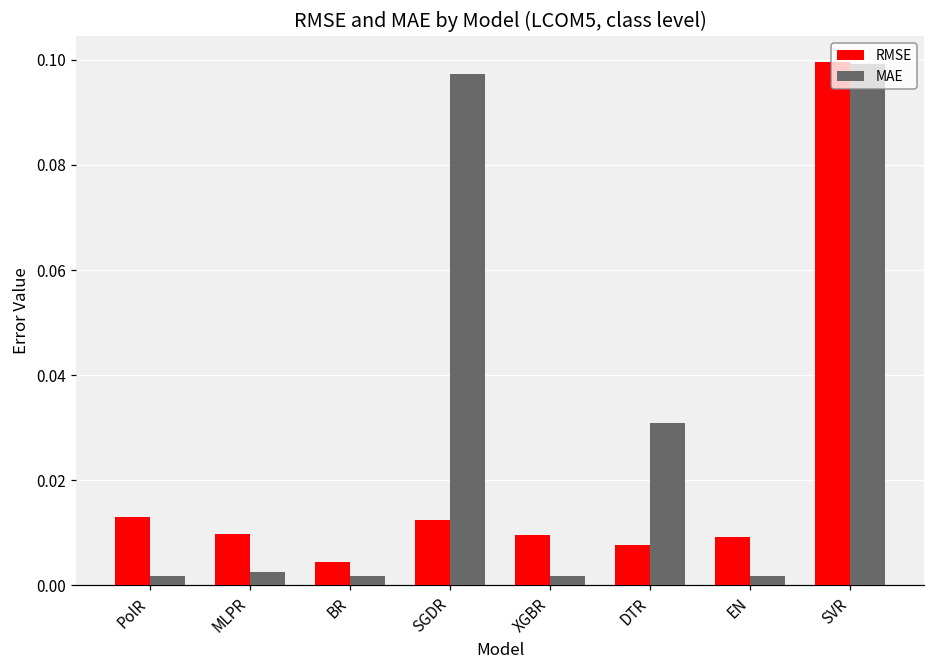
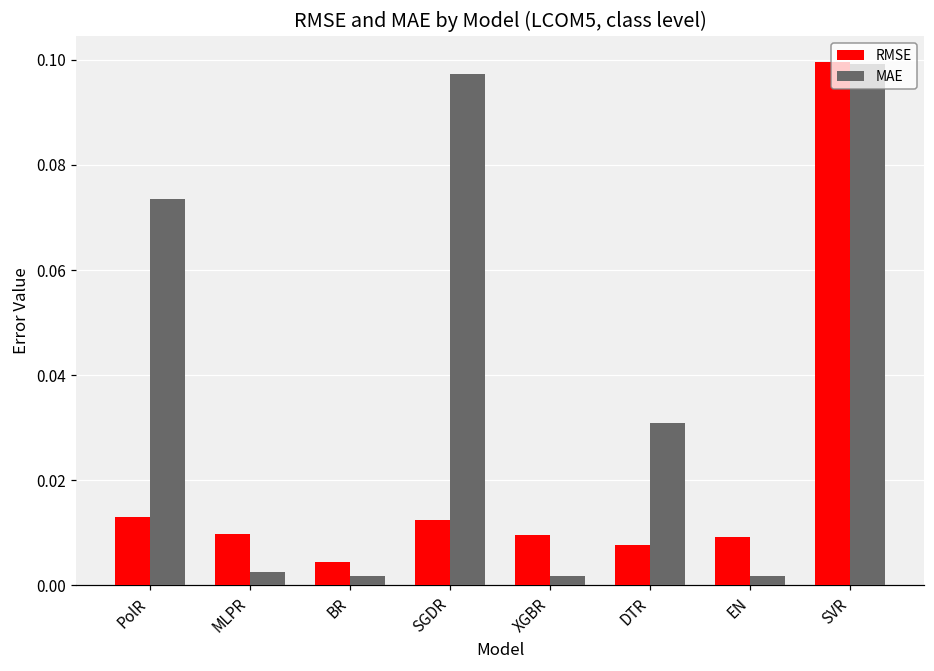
  {
    "RMSE": {
      "PolR": 0.013,
      "MLPR": 0.010,
      "BR": 0.004,
      "SGDR": 0.012,
      "XGBR": 0.010,
      "DTR": 0.008,
      "EN": 0.009
    },
    "MAE": {
-     "PolR": 0.002,
+     "PolR": 0.073,
      "MLPR": 0.003,
      "BR": 0.002,
      "SGDR": 0.097,
      "XGBR": 0.002,
      "DTR": 0.031,
      "EN": 0.002
    }
  }
